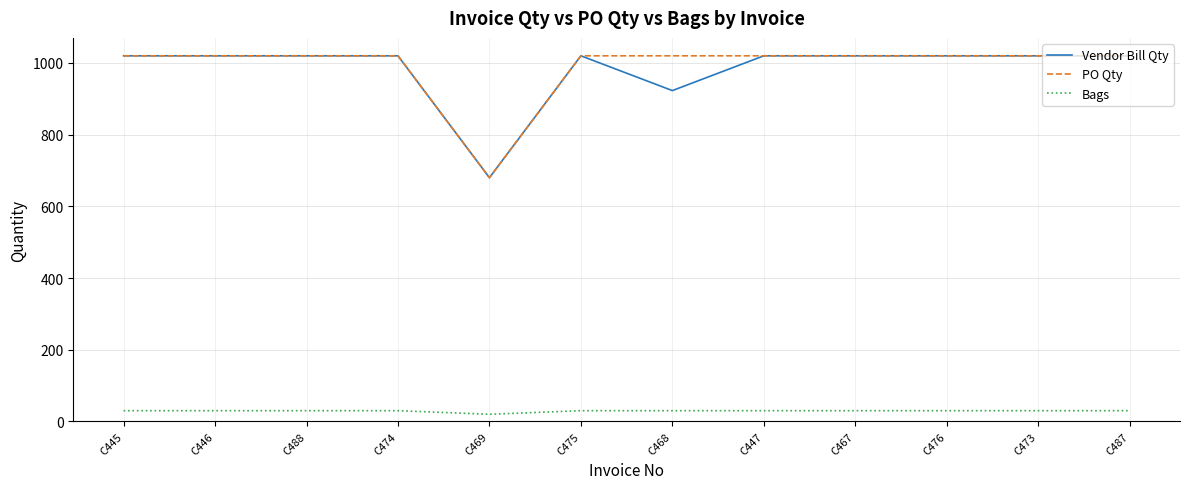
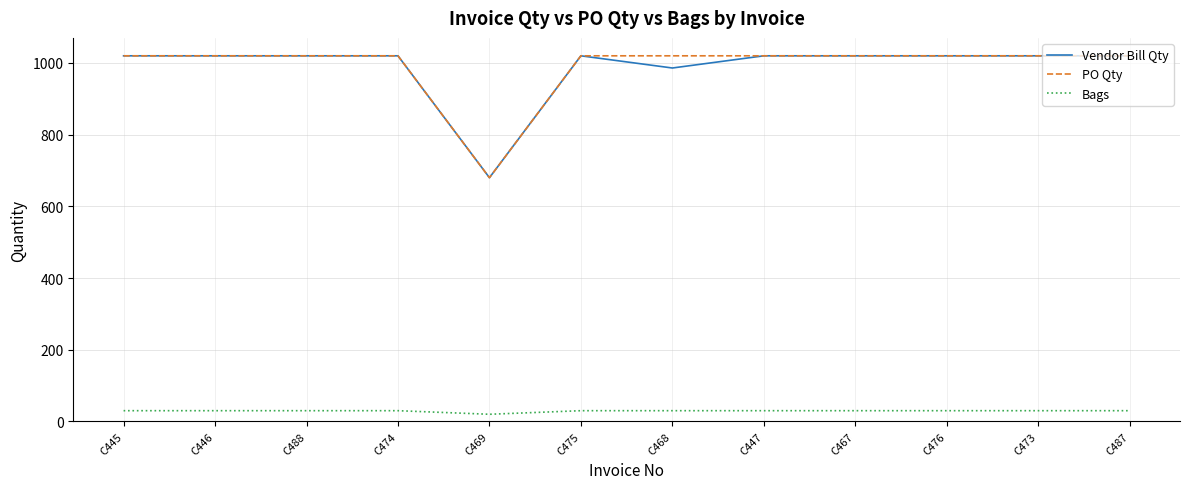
  {
    "Vendor Bill Qty": {
-     "C468": 920
+     "C468": 990
    },
    "PO Qty": {
      "C468": 1020
    },
    "Bags": {
      "C445": 30,
      "C446": 30,
      "C488": 30,
      "C474": 30,
      "C469": 20,
      "C475": 30,
      "C468": 30,
      "C447": 30,
      "C467": 30,
      "C476": 30,
      "C473": 30,
      "C487": 30
    }
  }
